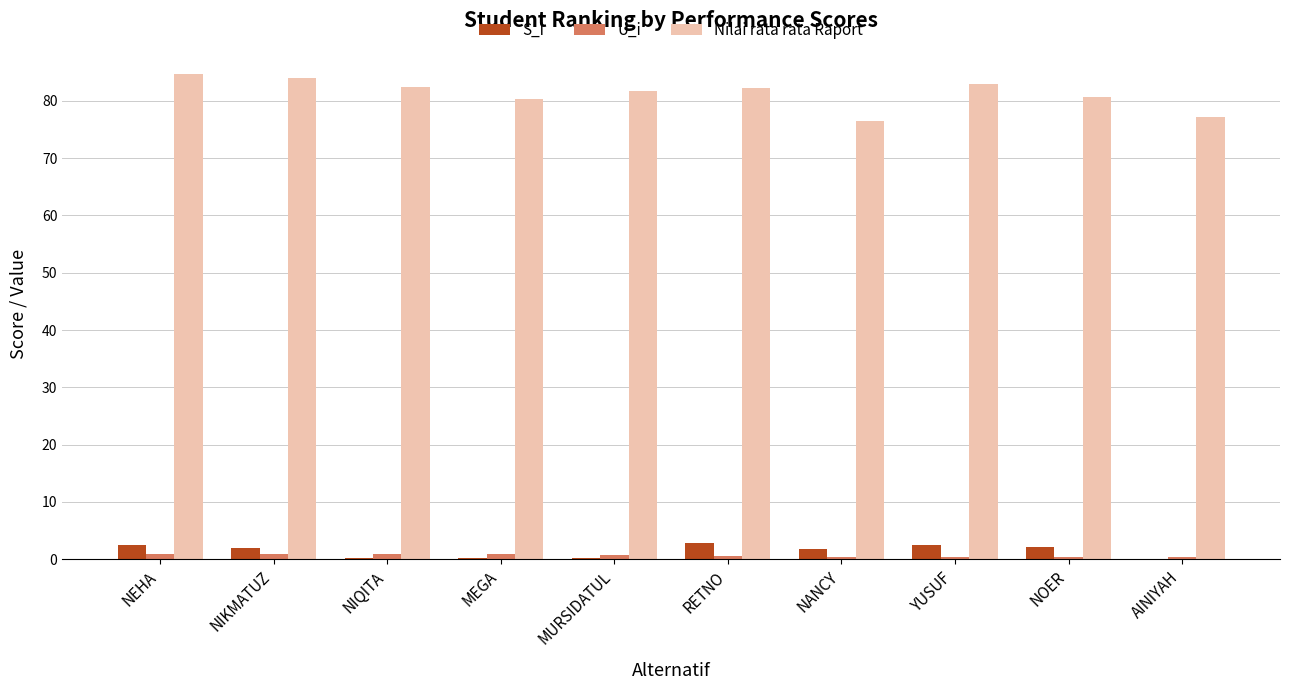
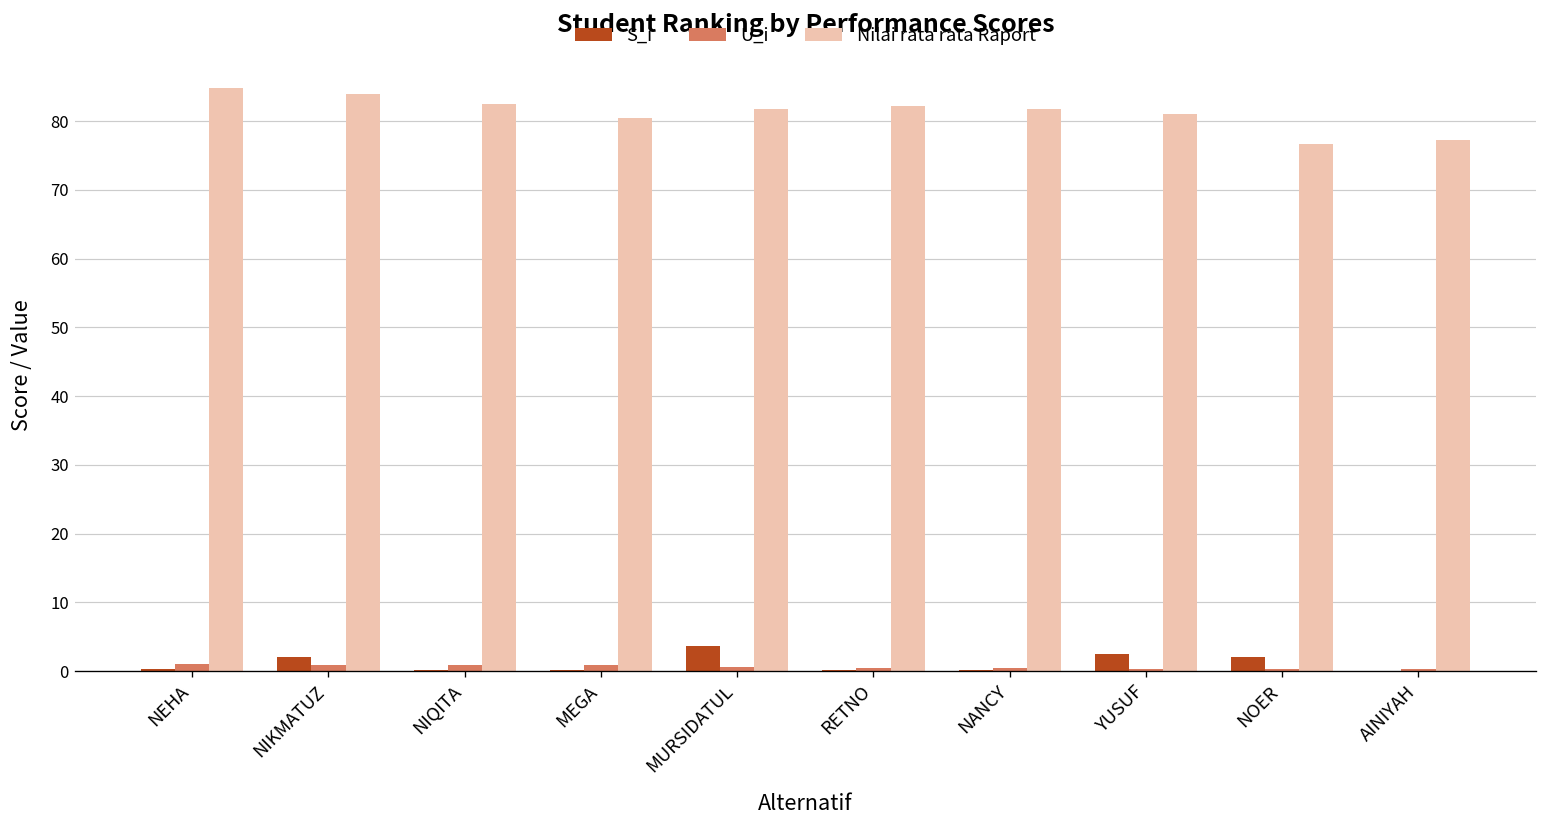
  {
    "S_i": {
-     "NEHA": 2,
+     "NEHA": 0,
      "NIKMATUZ": 2,
-     "MURSIDATUL": 0,
-     "RETNO": 3,
-     "NANCY": 2,
+     "MURSIDATUL": 4,
+     "RETNO": 0,
+     "NANCY": 0,
      "YUSUF": 3,
      "NOER": 2
    },
    "U_i": {
      "NEHA": 1,
      "NIKMATUZ": 1,
      "NIQITA": 1,
      "MEGA": 1,
      "MURSIDATUL": 1,
      "RETNO": 1,
      "NANCY": 0
    },
    "Nilai rata rata Raport": {
      "NEHA": 85,
      "NIKMATUZ": 84,
      "NIQITA": 82,
      "MEGA": 80,
      "MURSIDATUL": 82,
      "RETNO": 82,
-     "NANCY": 77,
-     "YUSUF": 83,
-     "NOER": 81,
+     "NANCY": 82,
+     "YUSUF": 81,
+     "NOER": 77,
      "AINIYAH": 77
    }
  }
